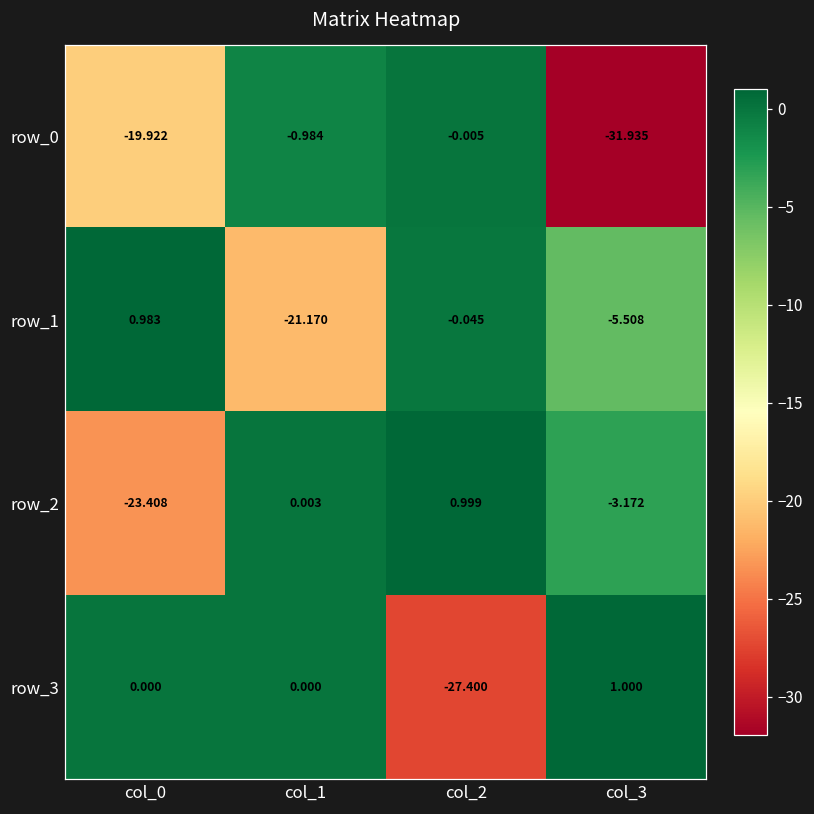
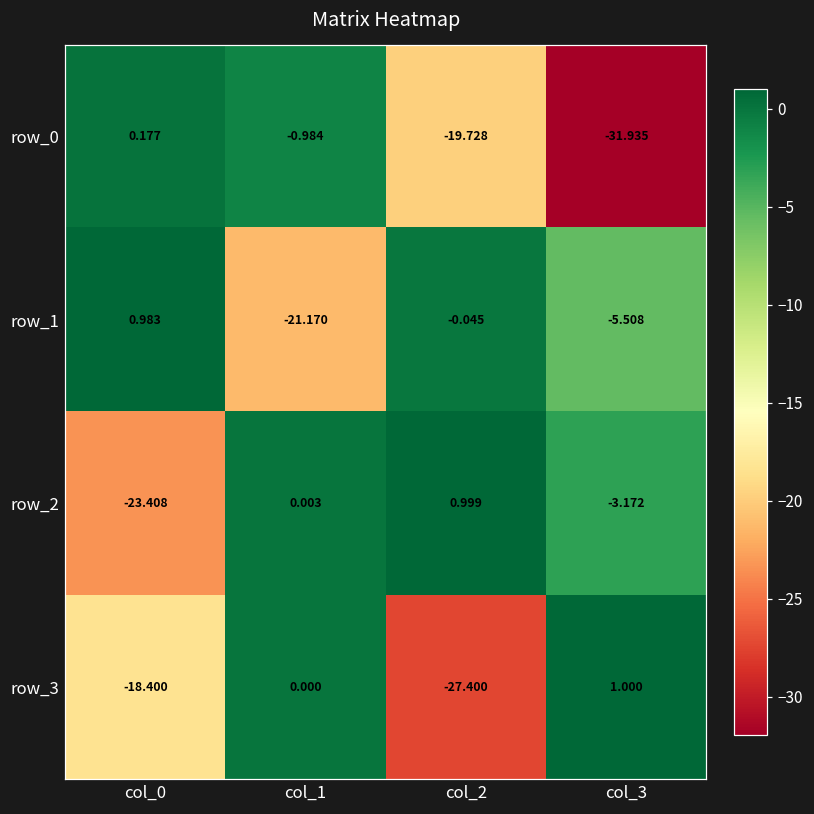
  {
    "row_0": {
-     "col_0": -19.922,
+     "col_0": 0.177,
      "col_1": -0.984,
-     "col_2": -0.005,
+     "col_2": -19.728,
      "col_3": -31.935
    },
    "row_1": {
      "col_0": 0.983,
      "col_1": -21.170,
      "col_2": -0.045,
      "col_3": -5.508
    },
    "row_2": {
      "col_0": -23.408,
      "col_1": 0.003,
      "col_2": 0.999,
      "col_3": -3.172
    },
    "row_3": {
-     "col_0": 0.000,
+     "col_0": -18.400,
      "col_1": 0.000,
      "col_2": -27.400,
      "col_3": 1.000
    }
  }
